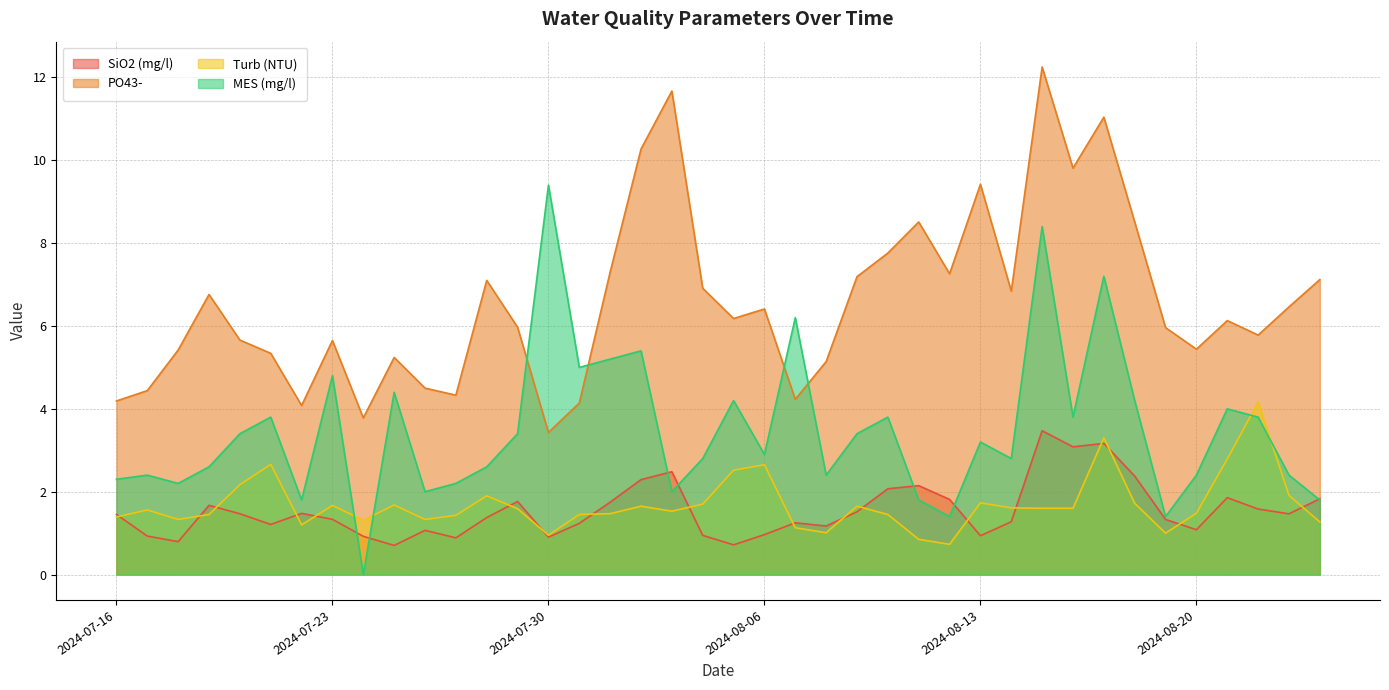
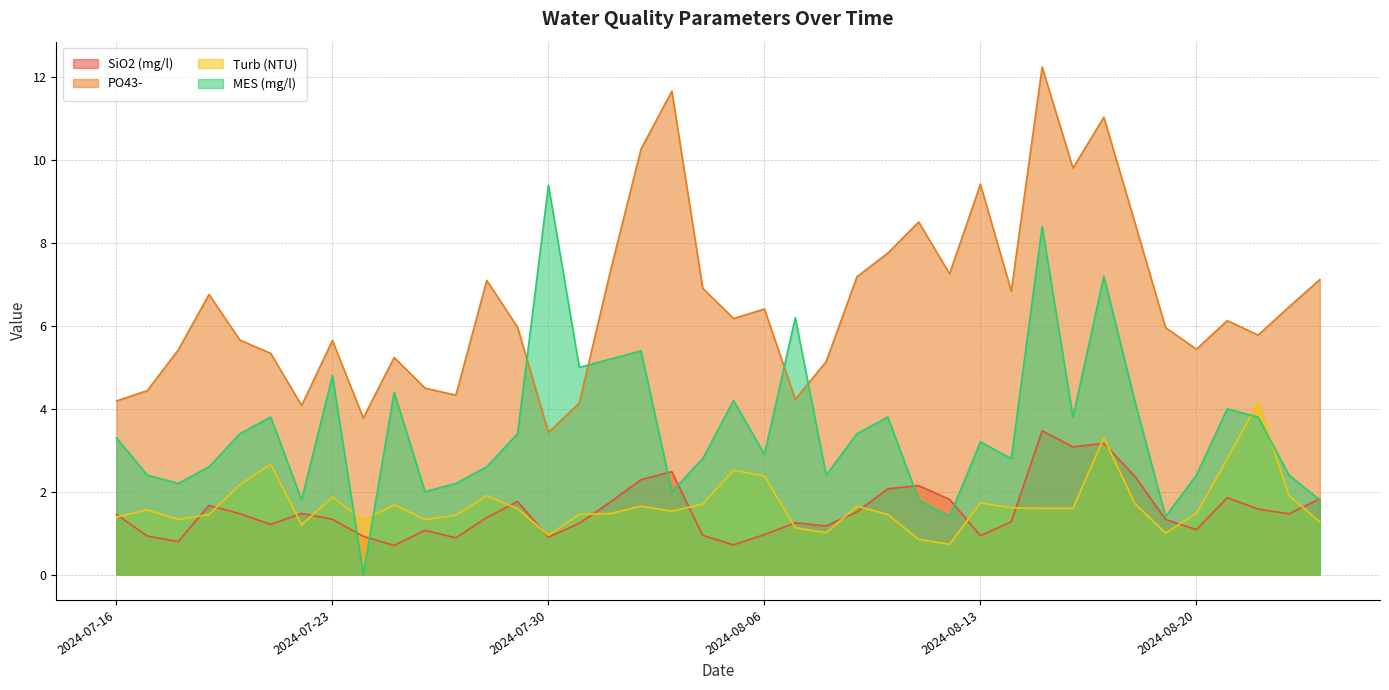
  {
    "Turb (NTU)": {
      "2024-07-16": 1.4,
-     "2024-07-23": 1.7,
-     "2024-08-06": 2.7,
+     "2024-07-23": 1.9,
+     "2024-08-06": 2.4,
      "2024-08-13": 1.7,
      "2024-08-20": 1.5
    },
    "MES (mg/l)": {
-     "2024-07-16": 2.3,
+     "2024-07-16": 3.3,
      "2024-07-23": 4.8,
      "2024-07-30": 9.4,
      "2024-08-06": 2.9,
      "2024-08-13": 3.2,
      "2024-08-20": 2.4
    }
  }
